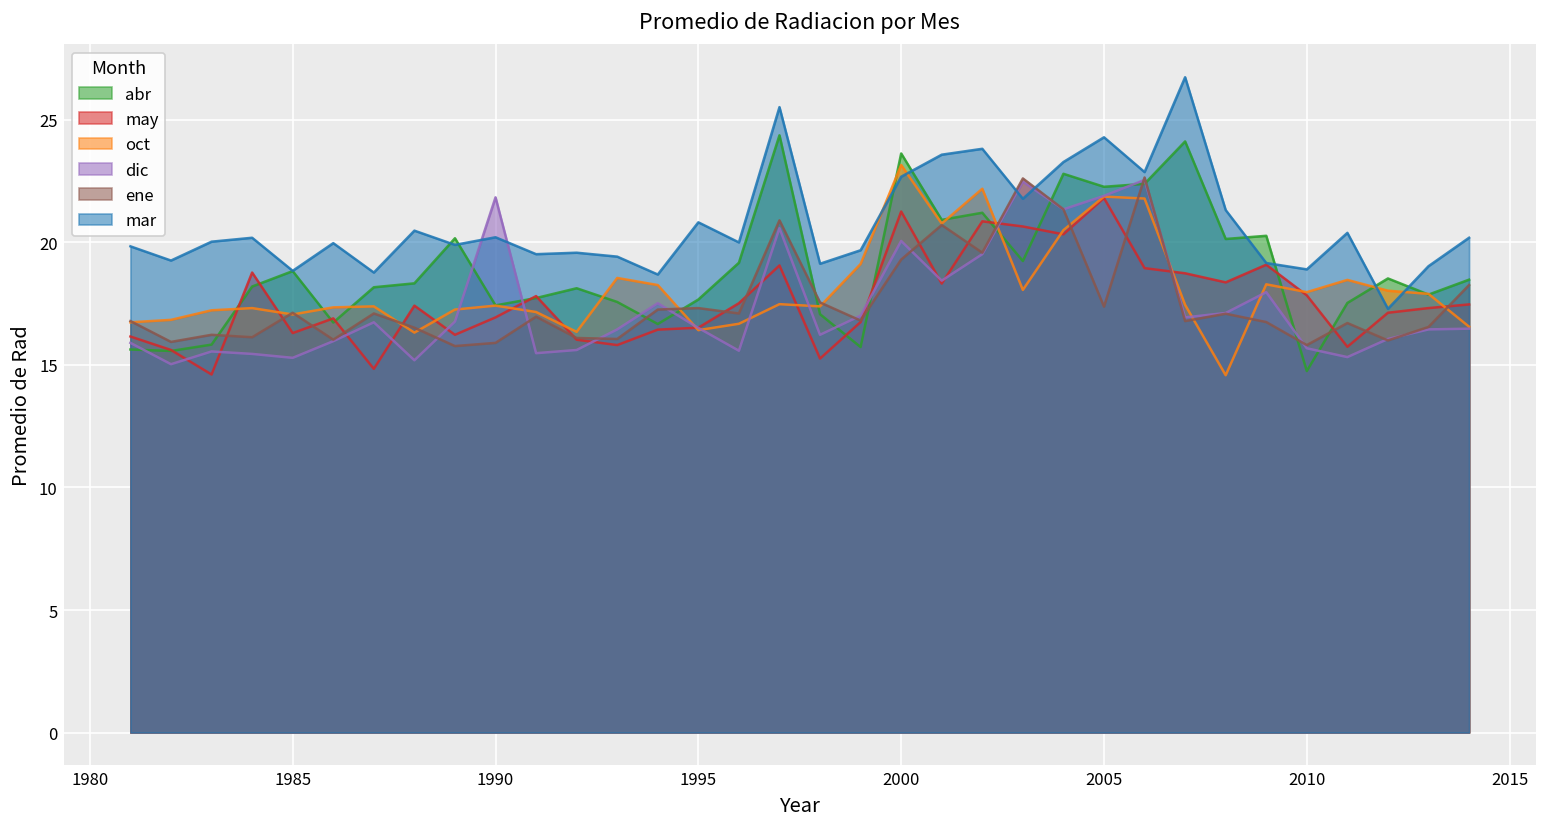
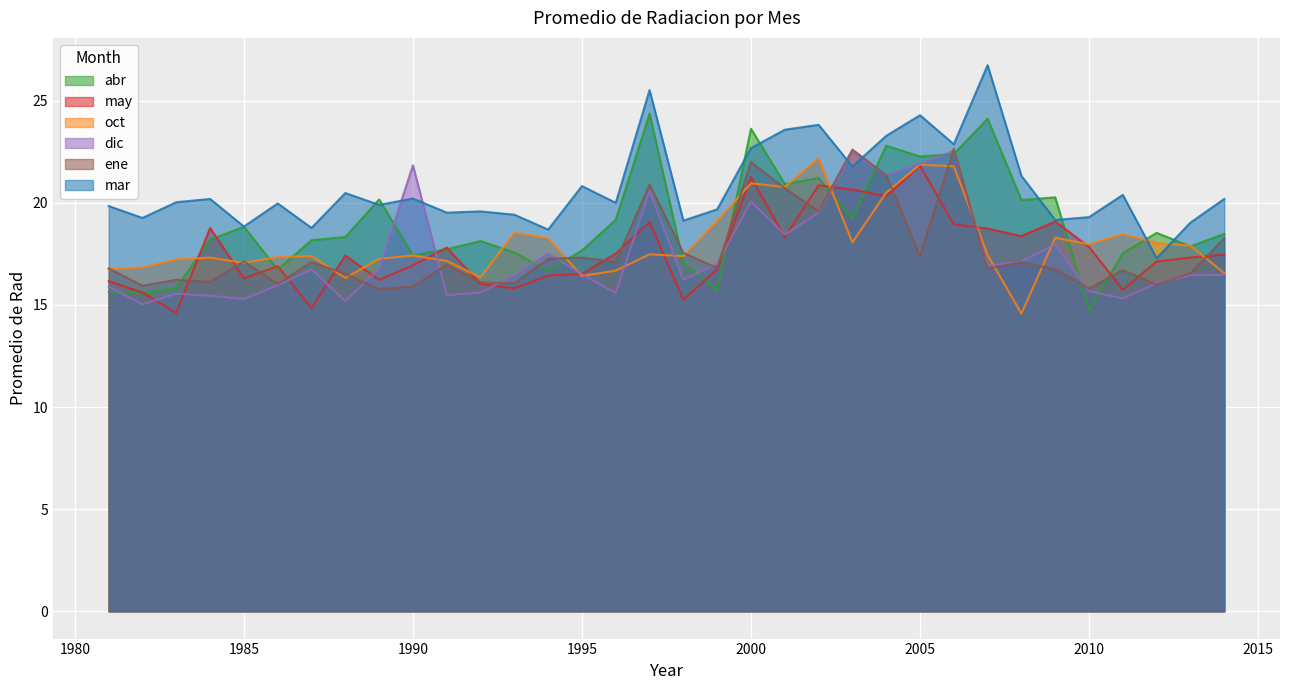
  {
    "abr": {
      "1995": 17.7,
      "2000": 23.6,
      "2005": 22.3,
      "2010": 14.8
    },
    "may": {
      "1985": 16.3,
      "1990": 16.9,
      "2000": 21.3,
      "2010": 17.8
    },
    "oct": {
-     "2000": 23.2,
+     "2000": 21.0,
      "2010": 18.0
    },
    "dic": {
      "1985": 15.3,
      "1990": 21.8,
      "2000": 20.1,
      "2010": 15.7
    },
    "ene": {
      "1990": 15.9,
      "1995": 17.3,
-     "2000": 19.3,
+     "2000": 22.0,
      "2005": 17.4,
      "2010": 15.8
    },
    "mar": {
      "1990": 20.2,
      "1995": 20.8,
      "2000": 22.7,
      "2005": 24.3,
-     "2010": 18.9
+     "2010": 19.3
    }
  }
